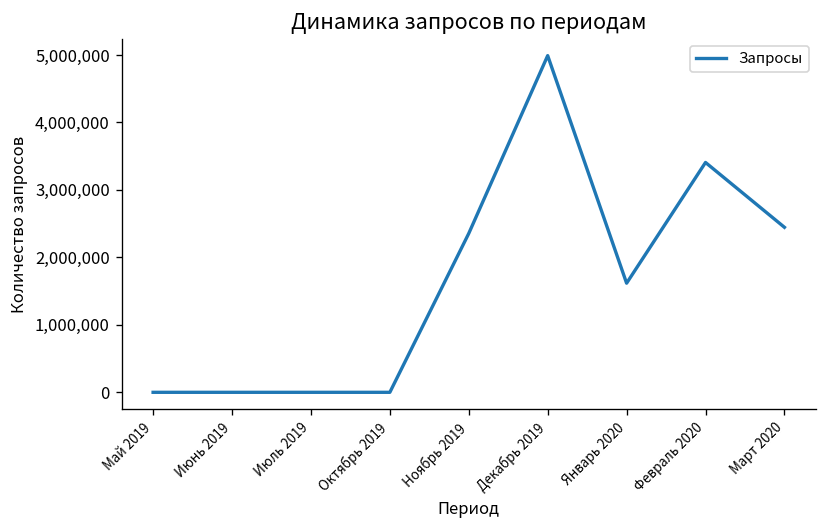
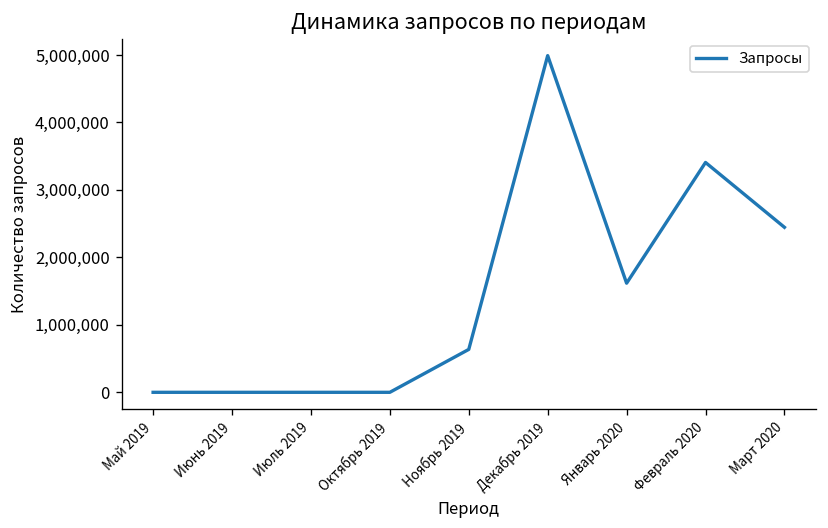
  {
    "Май 2019": "0",
    "Июнь 2019": "0",
    "Июль 2019": "0",
    "Октябрь 2019": "0",
-   "Ноябрь 2019": "2,400,000",
+   "Ноябрь 2019": "600,000",
    "Декабрь 2019": "5,000,000",
    "Январь 2020": "1,600,000",
    "Февраль 2020": "3,400,000",
    "Март 2020": "2,400,000"
  }
